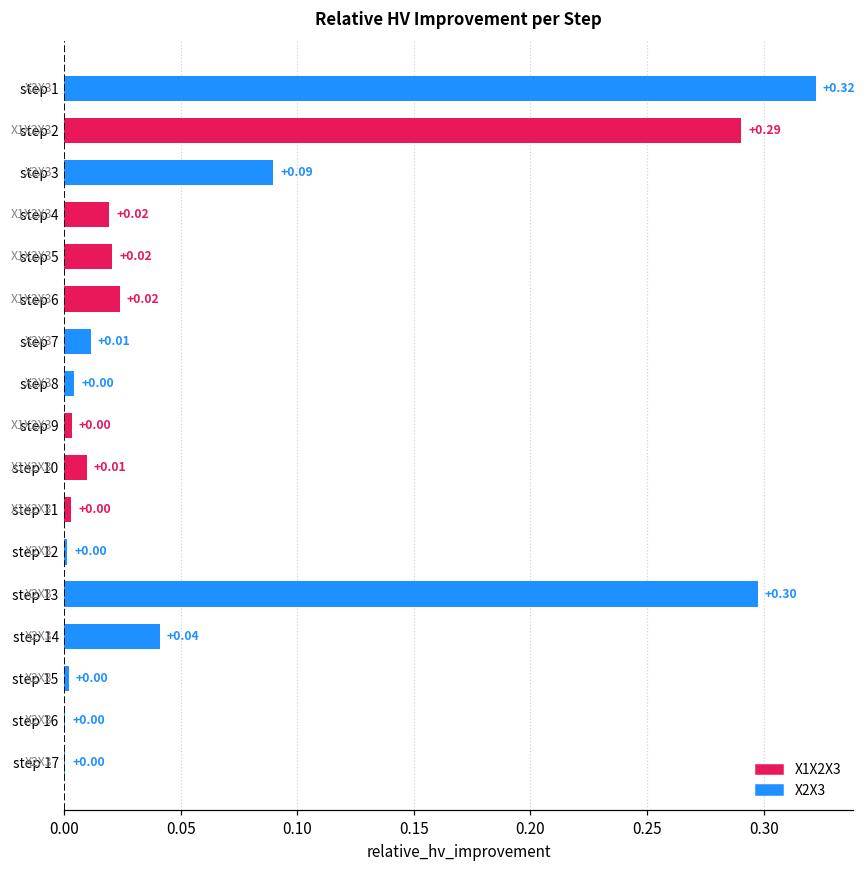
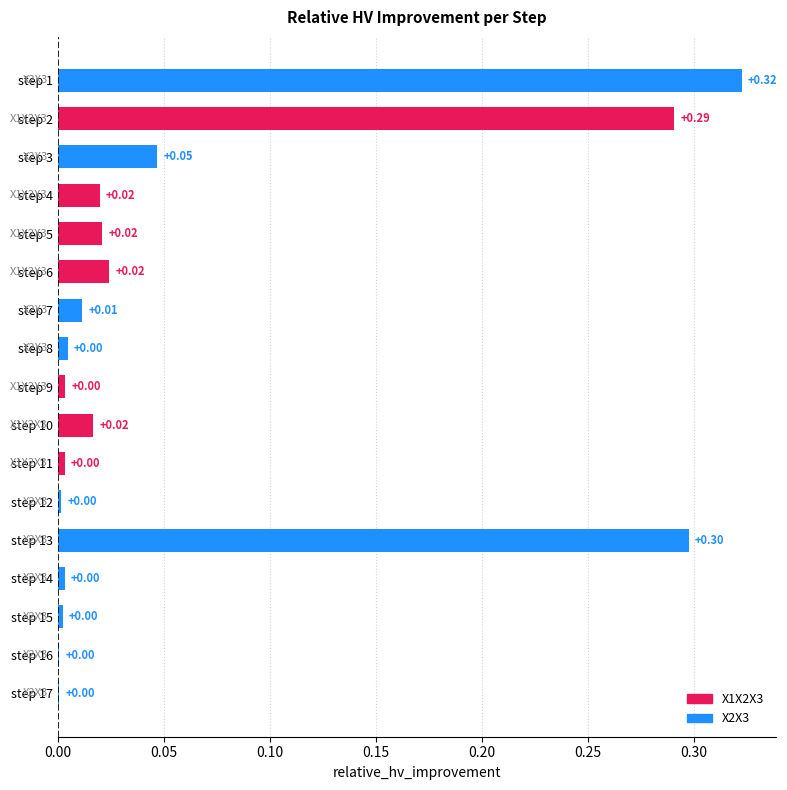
  {
    "step 1": "+0.32",
    "step 2": "+0.29",
-   "step 3": "+0.09",
+   "step 3": "+0.05",
    "step 4": "+0.02",
    "step 5": "+0.02",
    "step 6": "+0.02",
    "step 7": "+0.01",
    "step 8": "+0.00",
    "step 9": "+0.00",
-   "step 10": "+0.01",
+   "step 10": "+0.02",
    "step 11": "+0.00",
    "step 12": "+0.00",
    "step 13": "+0.30",
-   "step 14": "+0.04",
+   "step 14": "+0.00",
    "step 15": "+0.00",
    "step 16": "+0.00",
    "step 17": "+0.00"
  }
